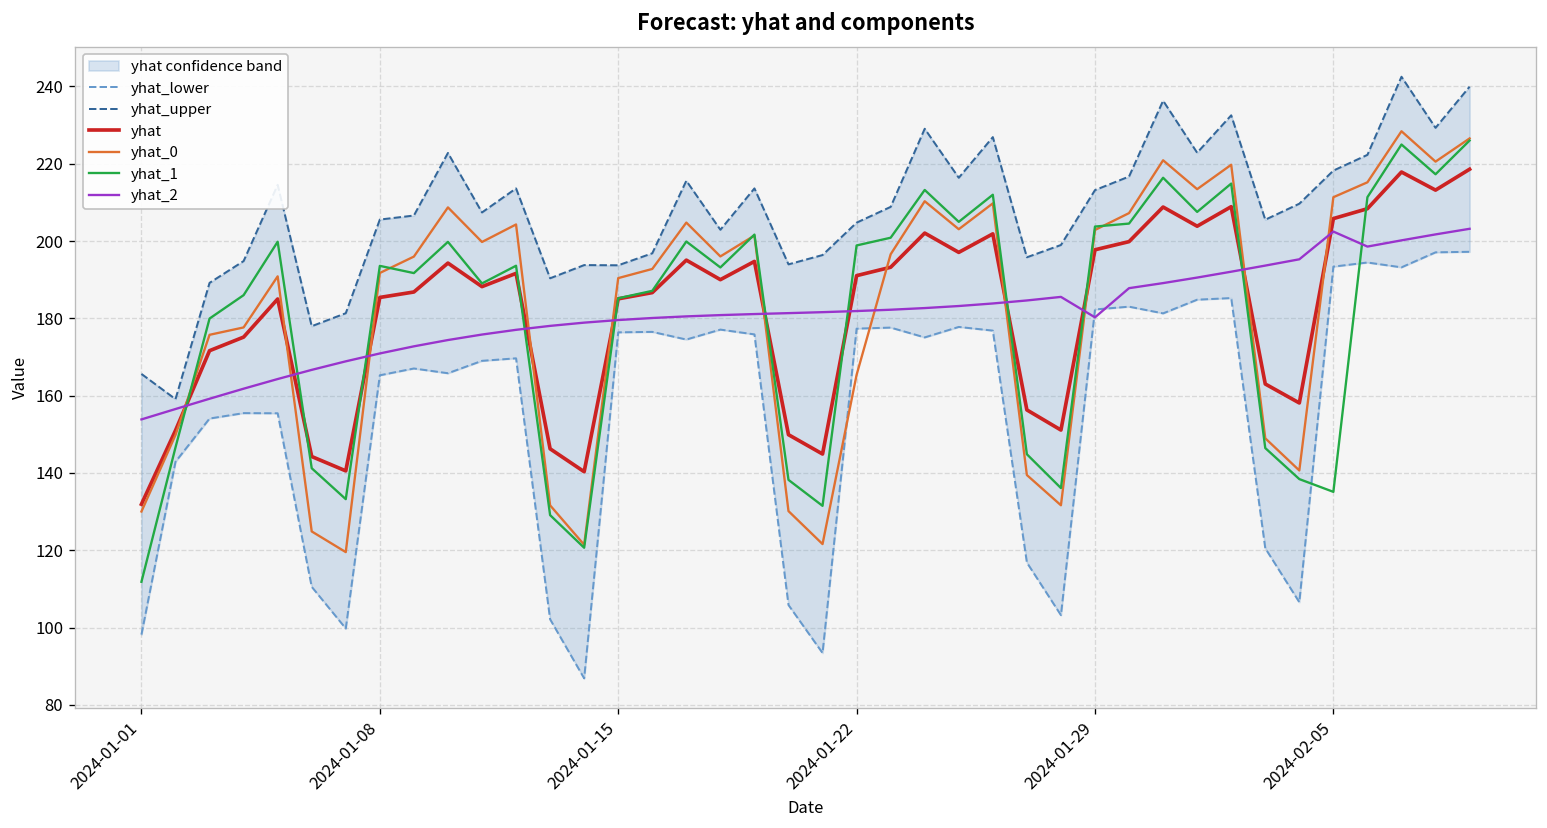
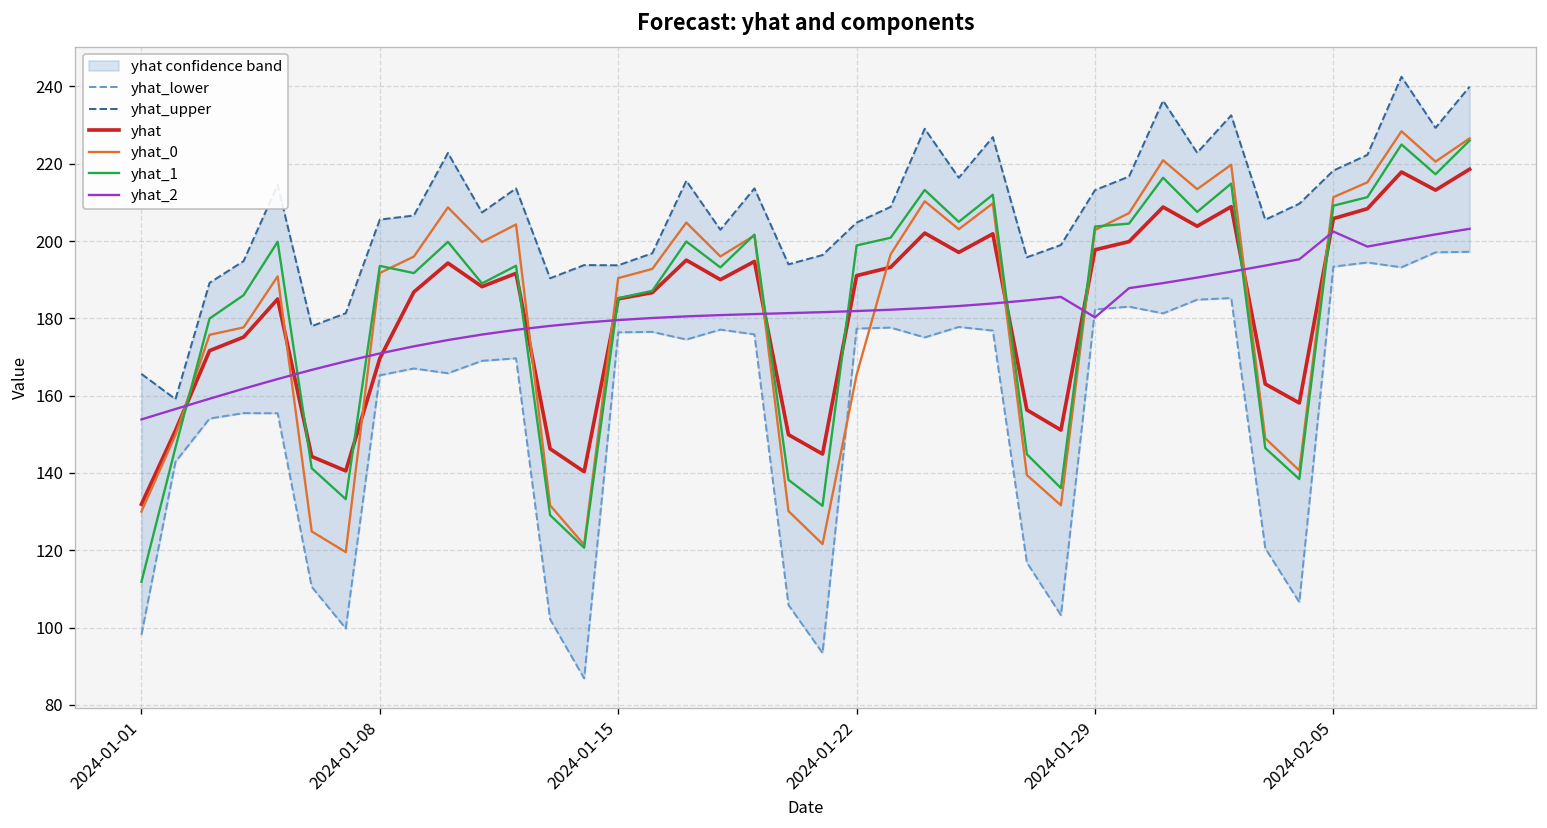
  {
    "yhat": {
      "2024-01-01": 132,
-     "2024-01-08": 185,
+     "2024-01-08": 170,
      "2024-01-22": 191,
      "2024-01-29": 198,
      "2024-02-05": 206
    },
    "yhat_0": {
      "2024-01-01": 130,
      "2024-01-08": 192,
      "2024-01-15": 190,
      "2024-01-22": 165,
      "2024-01-29": 203,
      "2024-02-05": 211
    },
    "yhat_1": {
      "2024-01-01": 112,
      "2024-01-08": 194,
      "2024-01-22": 199,
      "2024-01-29": 204,
-     "2024-02-05": 135
+     "2024-02-05": 209
    },
    "yhat_2": {
      "2024-01-01": 154,
      "2024-01-08": 171,
      "2024-01-15": 180,
      "2024-01-22": 182,
      "2024-01-29": 180,
      "2024-02-05": 202
    }
  }
